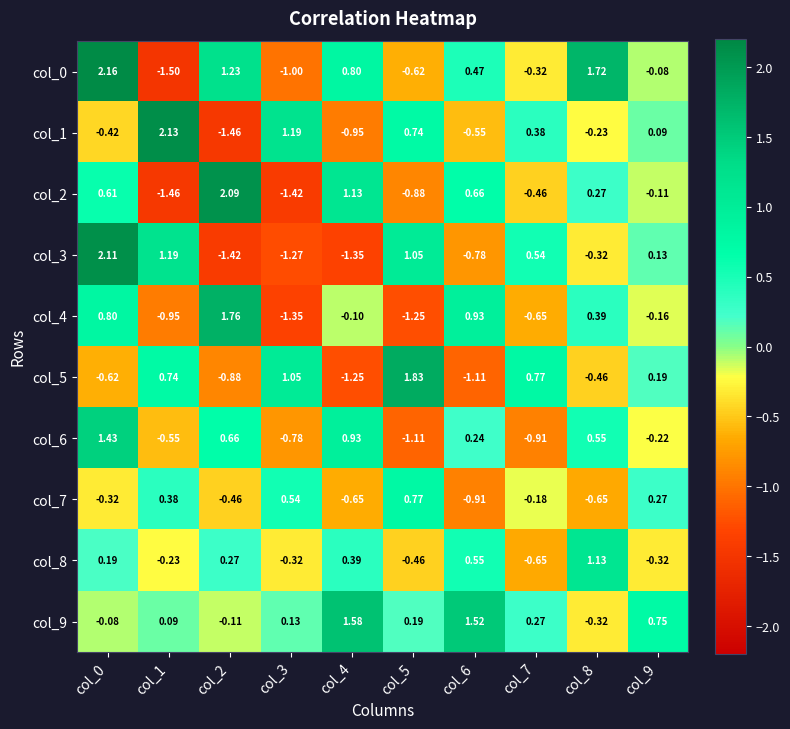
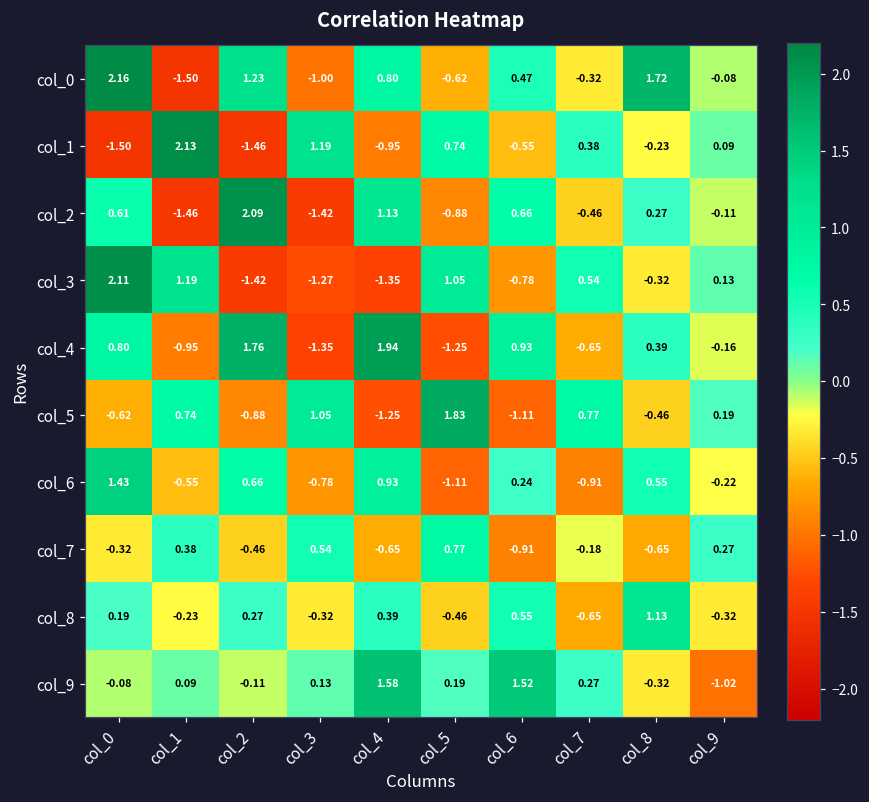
  {
    "col_0": {
      "col_0": 2.16,
      "col_1": -1.50,
      "col_2": 1.23,
      "col_3": -1.00,
      "col_4": 0.80,
      "col_5": -0.62,
      "col_6": 0.47,
      "col_7": -0.32,
      "col_8": 1.72,
      "col_9": -0.08
    },
    "col_1": {
-     "col_0": -0.42,
+     "col_0": -1.50,
      "col_1": 2.13,
      "col_2": -1.46,
      "col_3": 1.19,
      "col_4": -0.95,
      "col_5": 0.74,
      "col_6": -0.55,
      "col_7": 0.38,
      "col_8": -0.23,
      "col_9": 0.09
    },
    "col_2": {
      "col_0": 0.61,
      "col_1": -1.46,
      "col_2": 2.09,
      "col_3": -1.42,
      "col_4": 1.13,
      "col_5": -0.88,
      "col_6": 0.66,
      "col_7": -0.46,
      "col_8": 0.27,
      "col_9": -0.11
    },
    "col_3": {
      "col_0": 2.11,
      "col_1": 1.19,
      "col_2": -1.42,
      "col_3": -1.27,
      "col_4": -1.35,
      "col_5": 1.05,
      "col_6": -0.78,
      "col_7": 0.54,
      "col_8": -0.32,
      "col_9": 0.13
    },
    "col_4": {
      "col_0": 0.80,
      "col_1": -0.95,
      "col_2": 1.76,
      "col_3": -1.35,
-     "col_4": -0.10,
+     "col_4": 1.94,
      "col_5": -1.25,
      "col_6": 0.93,
      "col_7": -0.65,
      "col_8": 0.39,
      "col_9": -0.16
    },
    "col_5": {
      "col_0": -0.62,
      "col_1": 0.74,
      "col_2": -0.88,
      "col_3": 1.05,
      "col_4": -1.25,
      "col_5": 1.83,
      "col_6": -1.11,
      "col_7": 0.77,
      "col_8": -0.46,
      "col_9": 0.19
    },
    "col_6": {
      "col_0": 1.43,
      "col_1": -0.55,
      "col_2": 0.66,
      "col_3": -0.78,
      "col_4": 0.93,
      "col_5": -1.11,
      "col_6": 0.24,
      "col_7": -0.91,
      "col_8": 0.55,
      "col_9": -0.22
    },
    "col_7": {
      "col_0": -0.32,
      "col_1": 0.38,
      "col_2": -0.46,
      "col_3": 0.54,
      "col_4": -0.65,
      "col_5": 0.77,
      "col_6": -0.91,
      "col_7": -0.18,
      "col_8": -0.65,
      "col_9": 0.27
    },
    "col_8": {
      "col_0": 0.19,
      "col_1": -0.23,
      "col_2": 0.27,
      "col_3": -0.32,
      "col_4": 0.39,
      "col_5": -0.46,
      "col_6": 0.55,
      "col_7": -0.65,
      "col_8": 1.13,
      "col_9": -0.32
    },
    "col_9": {
      "col_0": -0.08,
      "col_1": 0.09,
      "col_2": -0.11,
      "col_3": 0.13,
      "col_4": 1.58,
      "col_5": 0.19,
      "col_6": 1.52,
      "col_7": 0.27,
      "col_8": -0.32,
-     "col_9": 0.75
+     "col_9": -1.02
    }
  }
